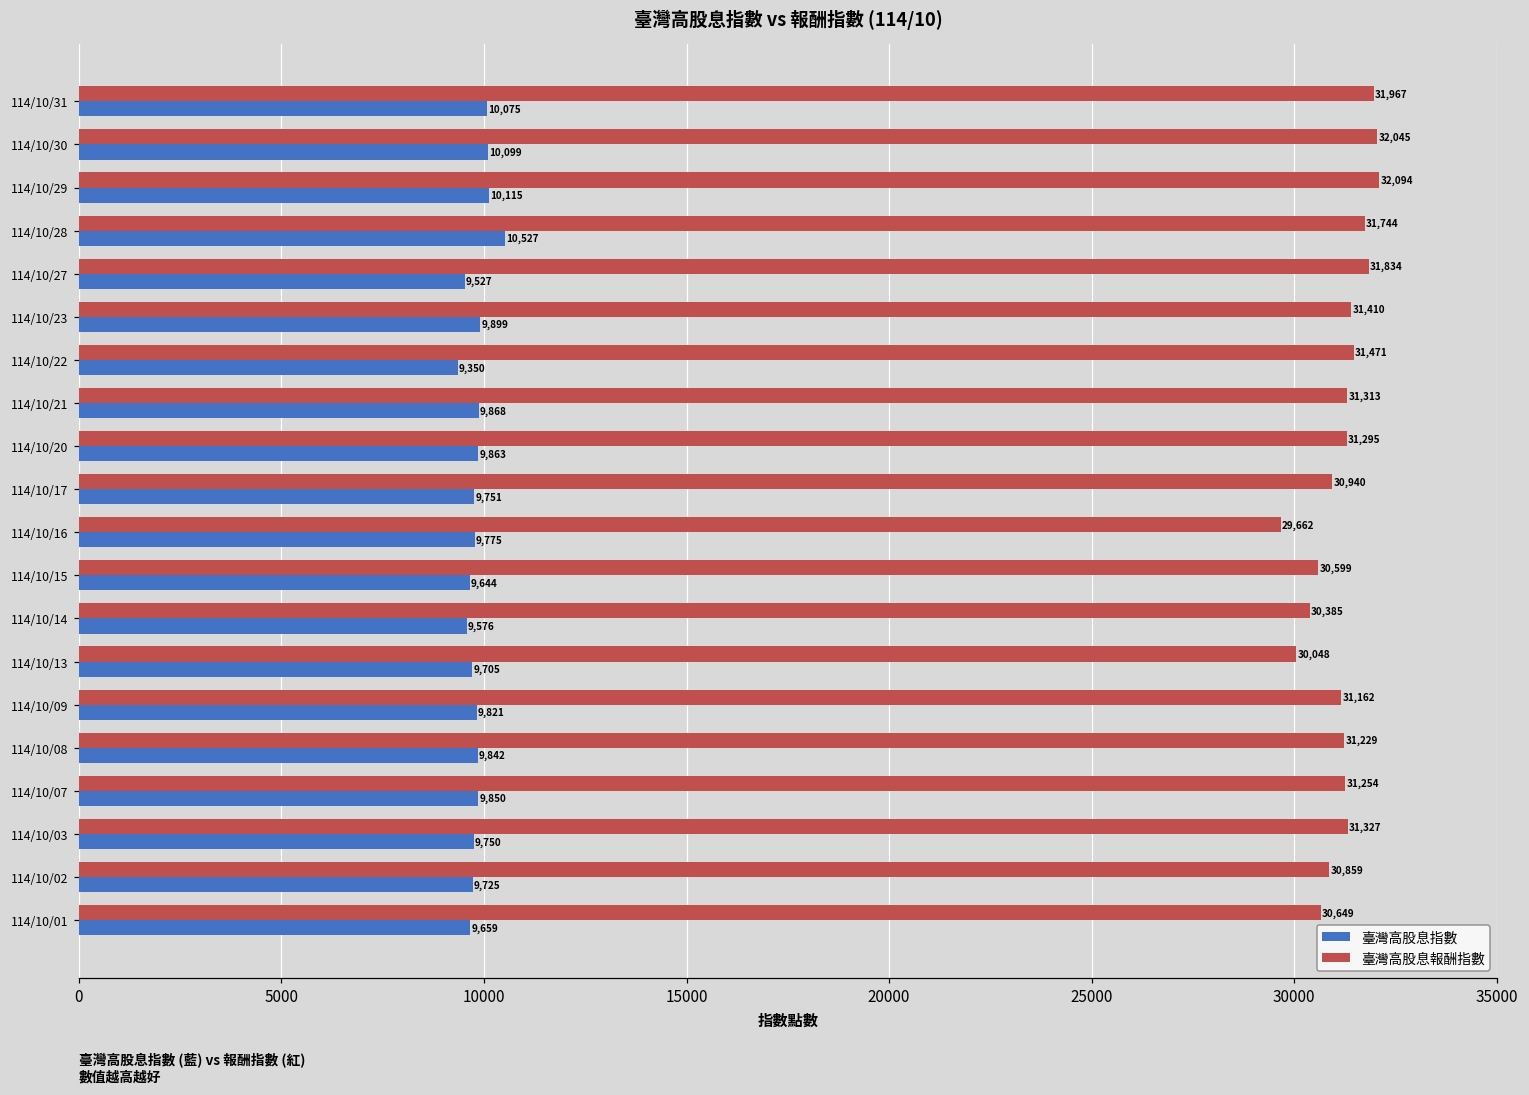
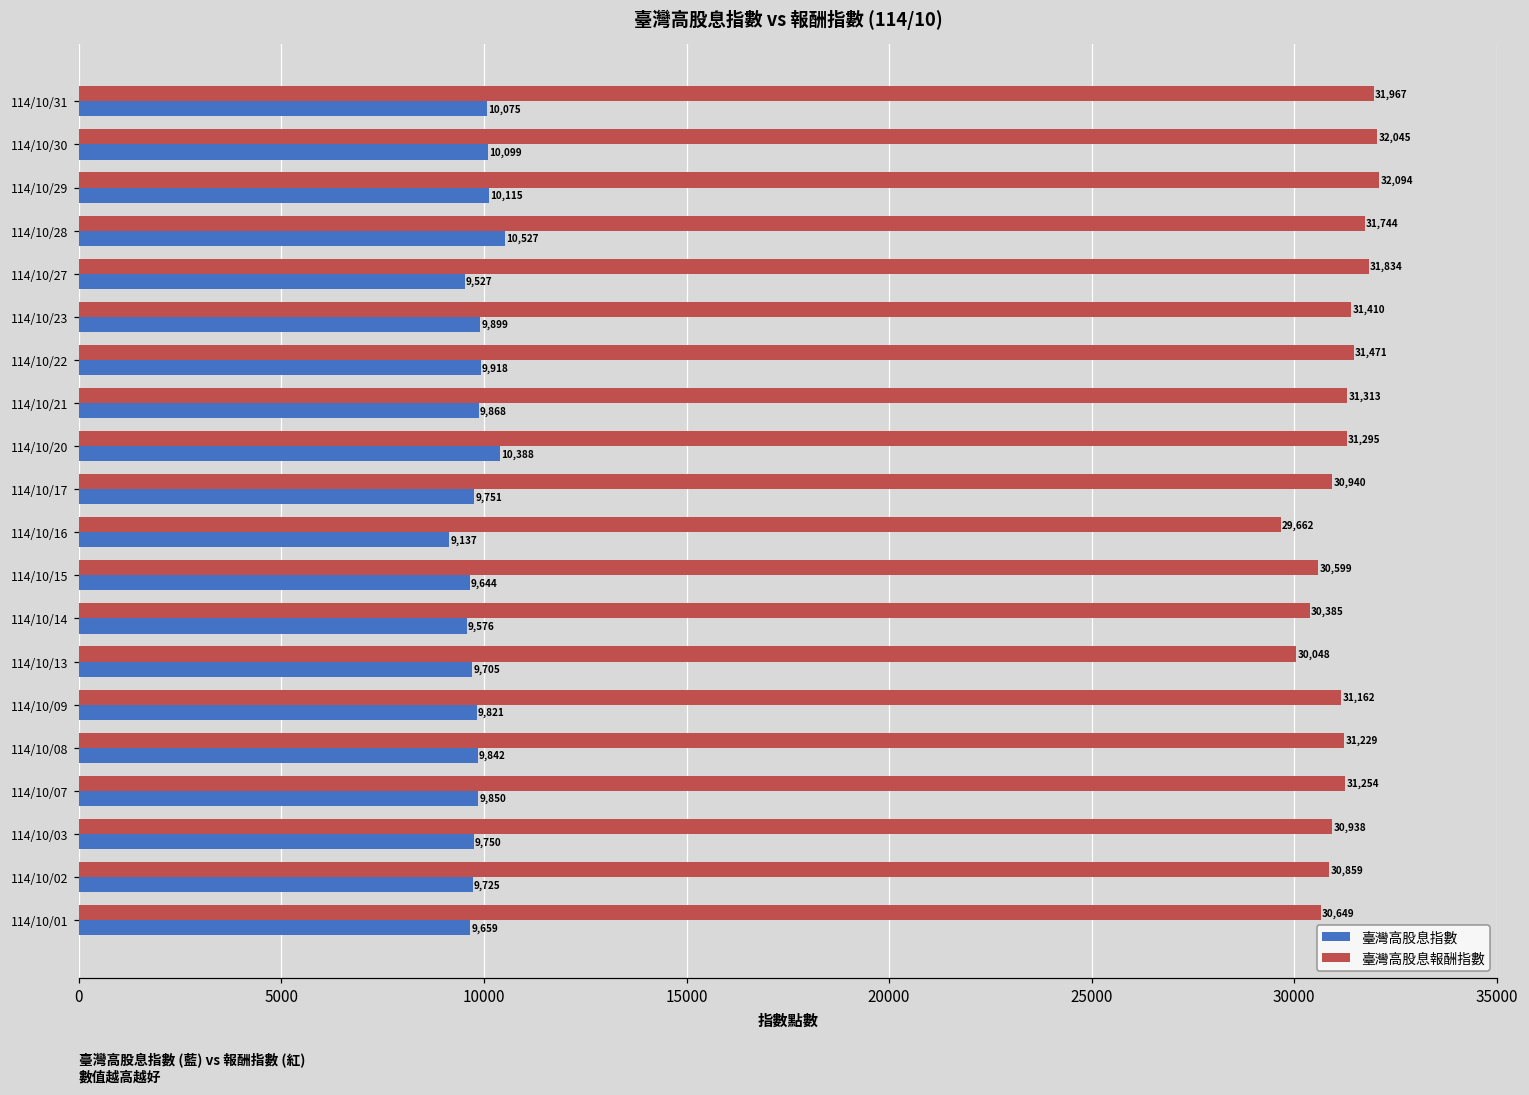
  {
    "臺灣高股息指數": {
      "114/10/31": "10,075",
      "114/10/30": "10,099",
      "114/10/29": "10,115",
      "114/10/28": "10,527",
      "114/10/27": "9,527",
      "114/10/23": "9,899",
-     "114/10/22": "9,350",
+     "114/10/22": "9,918",
      "114/10/21": "9,868",
-     "114/10/20": "9,863",
+     "114/10/20": "10,388",
      "114/10/17": "9,751",
-     "114/10/16": "9,775",
+     "114/10/16": "9,137",
      "114/10/15": "9,644",
      "114/10/14": "9,576",
      "114/10/13": "9,705",
      "114/10/09": "9,821",
      "114/10/08": "9,842",
      "114/10/07": "9,850",
      "114/10/03": "9,750",
      "114/10/02": "9,725",
      "114/10/01": "9,659"
    },
    "臺灣高股息報酬指數": {
      "114/10/31": "31,967",
      "114/10/30": "32,045",
      "114/10/29": "32,094",
      "114/10/28": "31,744",
      "114/10/27": "31,834",
      "114/10/23": "31,410",
      "114/10/22": "31,471",
      "114/10/21": "31,313",
      "114/10/20": "31,295",
      "114/10/17": "30,940",
      "114/10/16": "29,662",
      "114/10/15": "30,599",
      "114/10/14": "30,385",
      "114/10/13": "30,048",
      "114/10/09": "31,162",
      "114/10/08": "31,229",
      "114/10/07": "31,254",
-     "114/10/03": "31,327",
+     "114/10/03": "30,938",
      "114/10/02": "30,859",
      "114/10/01": "30,649"
    }
  }
